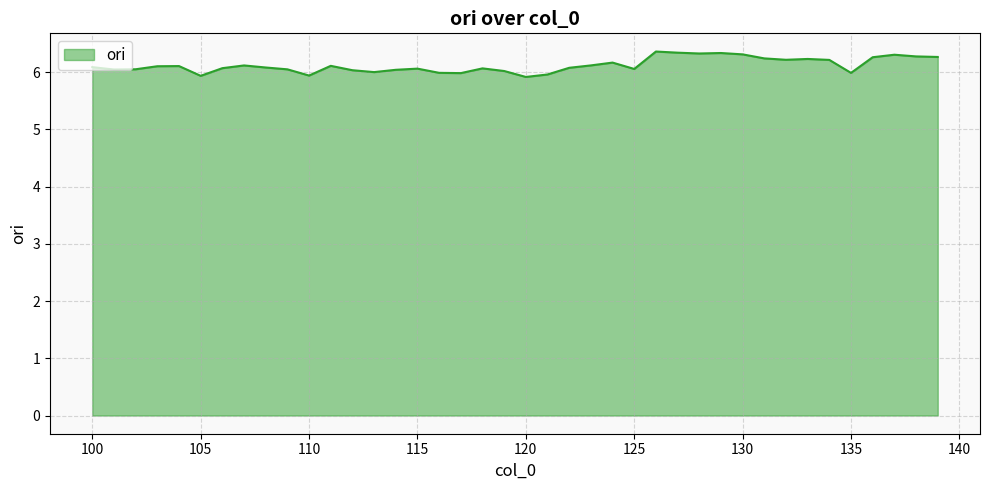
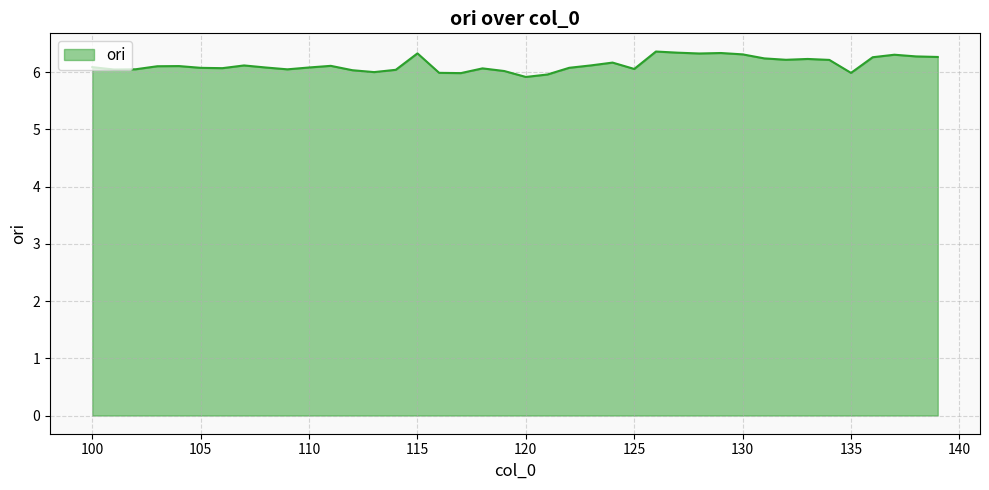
  {
-   "105": 5.9,
-   "110": 5.9,
-   "115": 6.1,
+   "105": 6.1,
+   "110": 6.1,
+   "115": 6.3,
    "120": 5.9,
    "125": 6.1,
    "130": 6.3,
    "135": 6.0
  }
